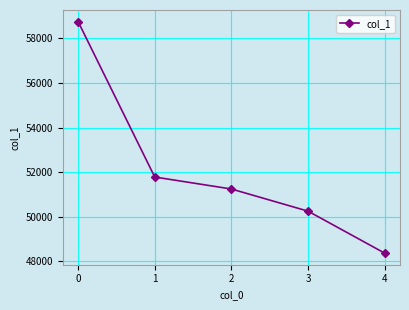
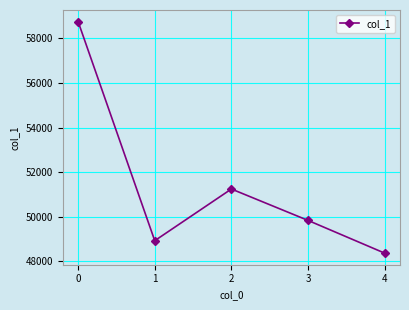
  {
    "0": 58800,
-   "1": 51800,
+   "1": 48900,
    "2": 51200,
-   "3": 50300,
+   "3": 49800,
    "4": 48400
  }
